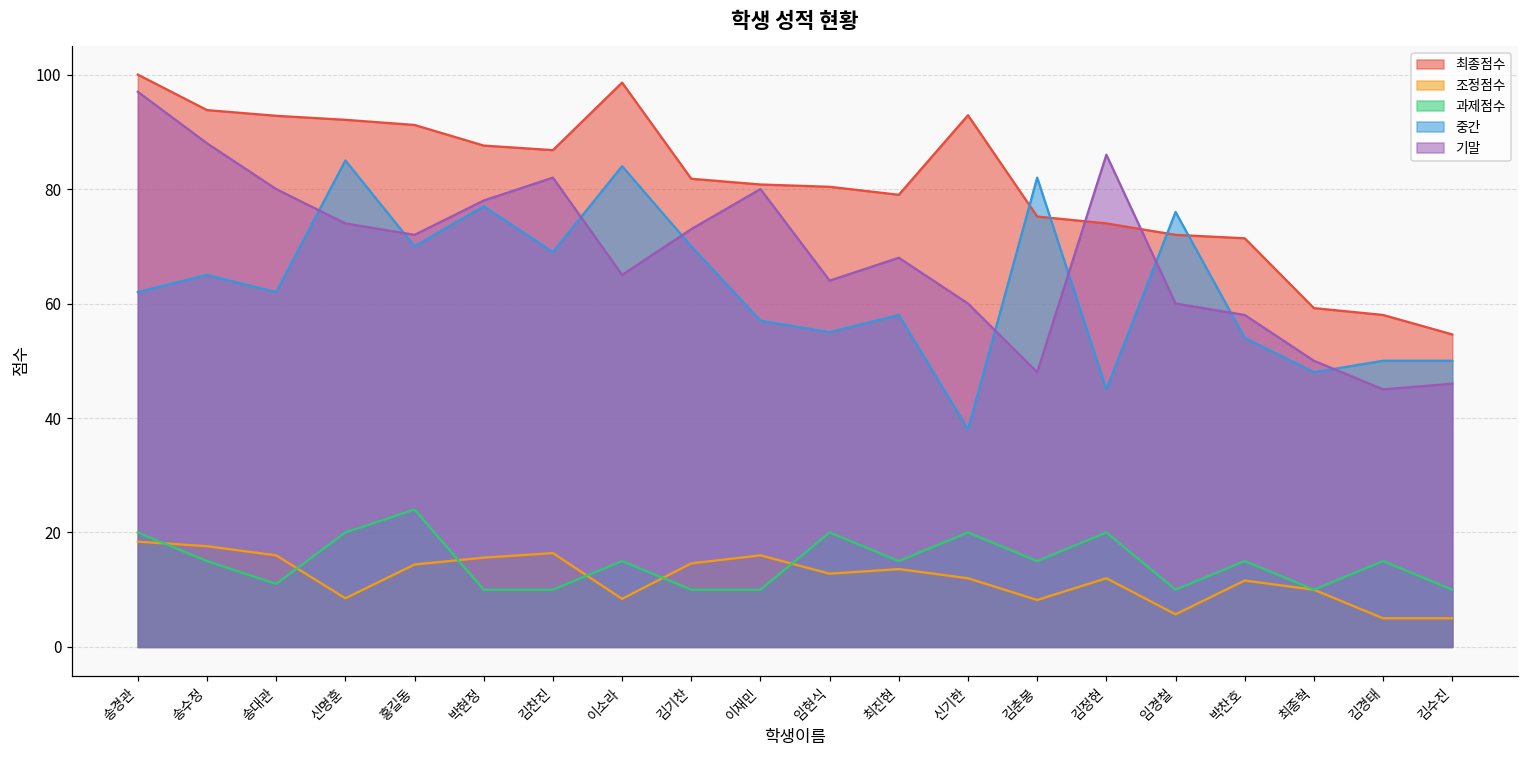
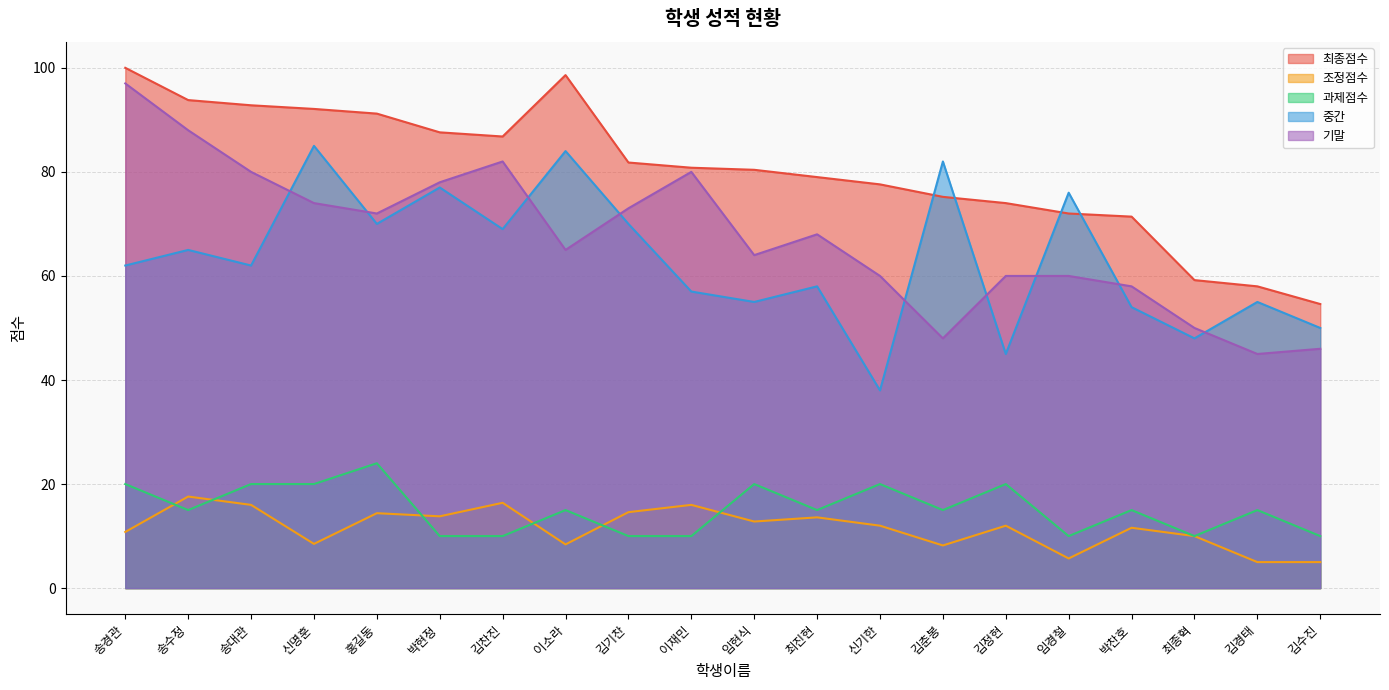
  {
    "최종점수": {
      "송경관": 100,
      "송수정": 94,
      "송대관": 93,
      "신명훈": 92,
      "홍길동": 91,
      "박현정": 88,
      "김찬진": 87,
      "이소라": 99,
      "김기찬": 82,
      "이재민": 81,
      "임현식": 80,
      "최진현": 79,
-     "신기한": 93,
+     "신기한": 78,
      "김춘봉": 75,
      "김정현": 74,
      "임경철": 72,
      "박찬호": 71,
      "최종혁": 59,
      "김경태": 58,
      "김수진": 55
    },
    "조정점수": {
-     "송경관": 18,
+     "송경관": 11,
      "송수정": 18,
      "송대관": 16,
      "신명훈": 9,
      "홍길동": 14,
-     "박현정": 16,
+     "박현정": 14,
      "김찬진": 16,
      "이소라": 8,
      "김기찬": 15,
      "이재민": 16,
      "임현식": 13,
      "최진현": 14,
      "신기한": 12,
      "김춘봉": 8,
      "김정현": 12,
      "임경철": 6,
      "박찬호": 12,
      "김경태": 5,
      "김수진": 5
    },
    "과제점수": {
      "송경관": 20,
      "송수정": 15,
-     "송대관": 11,
+     "송대관": 20,
      "신명훈": 20,
      "홍길동": 24,
      "박현정": 10,
      "김찬진": 10,
      "이소라": 15,
      "김기찬": 10,
      "이재민": 10,
      "임현식": 20,
      "최진현": 15,
      "신기한": 20,
      "김춘봉": 15,
      "김정현": 20,
      "임경철": 10,
      "박찬호": 15,
      "김경태": 15,
      "김수진": 10
    },
    "중간": {
      "송경관": 62,
      "송수정": 65,
      "송대관": 62,
      "신명훈": 85,
      "홍길동": 70,
      "박현정": 77,
      "김찬진": 69,
      "이소라": 84,
      "김기찬": 70,
      "이재민": 57,
      "임현식": 55,
      "최진현": 58,
      "신기한": 38,
      "김춘봉": 82,
      "김정현": 45,
      "임경철": 76,
      "박찬호": 54,
      "최종혁": 48,
-     "김경태": 50,
+     "김경태": 55,
      "김수진": 50
    },
    "기말": {
      "송경관": 97,
      "송수정": 88,
      "송대관": 80,
      "신명훈": 74,
      "홍길동": 72,
      "박현정": 78,
      "김찬진": 82,
      "이소라": 65,
      "김기찬": 73,
      "이재민": 80,
      "임현식": 64,
      "최진현": 68,
      "신기한": 60,
      "김춘봉": 48,
-     "김정현": 86,
+     "김정현": 60,
      "임경철": 60,
      "박찬호": 58,
      "최종혁": 50,
      "김경태": 45,
      "김수진": 46
    }
  }
